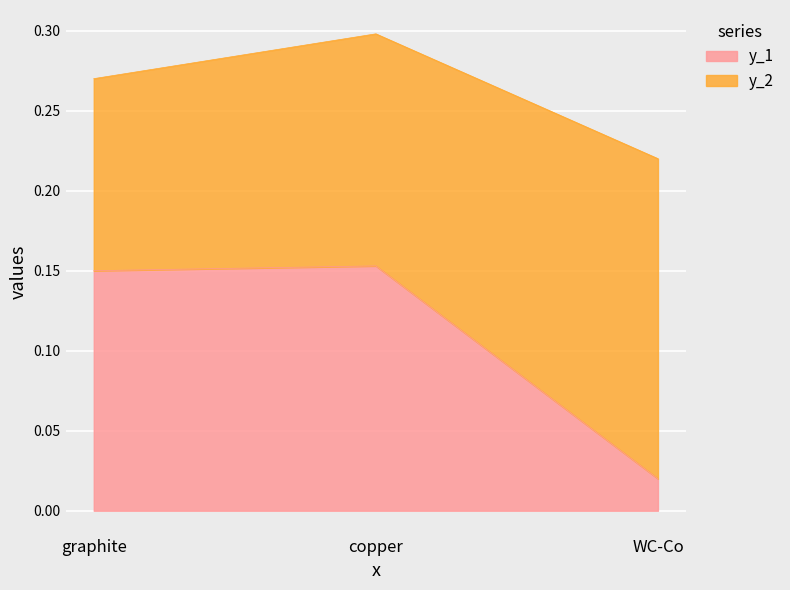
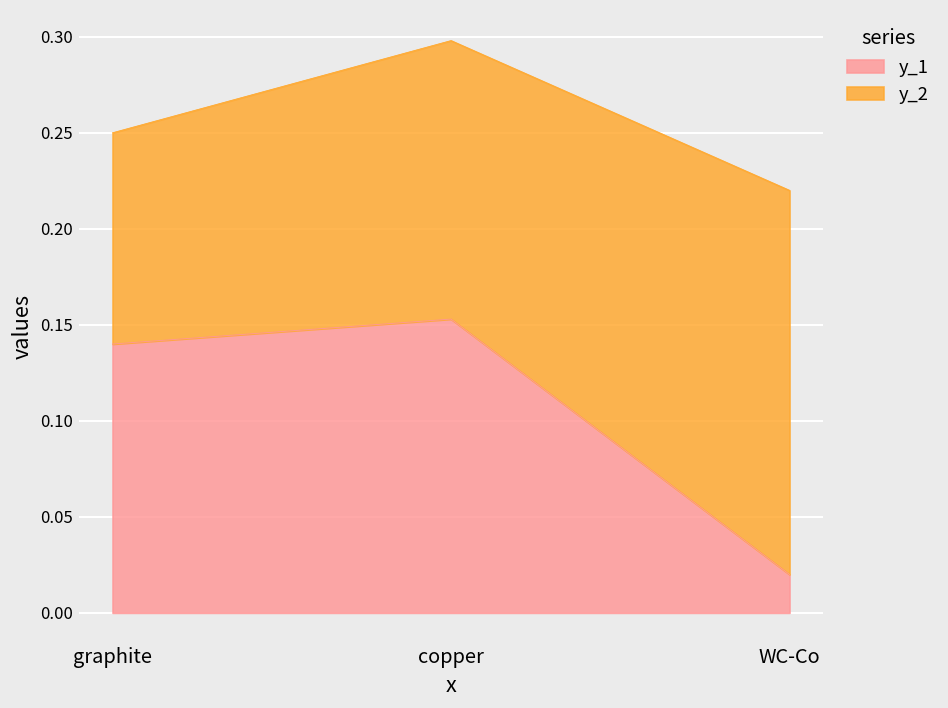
  {
    "y_1": {
-     "graphite": 0.15,
+     "graphite": 0.14,
      "copper": 0.153,
      "WC-Co": 0.02
    },
    "y_2": {
-     "graphite": 0.12,
+     "graphite": 0.11,
      "copper": 0.145,
      "WC-Co": 0.20
    }
  }
